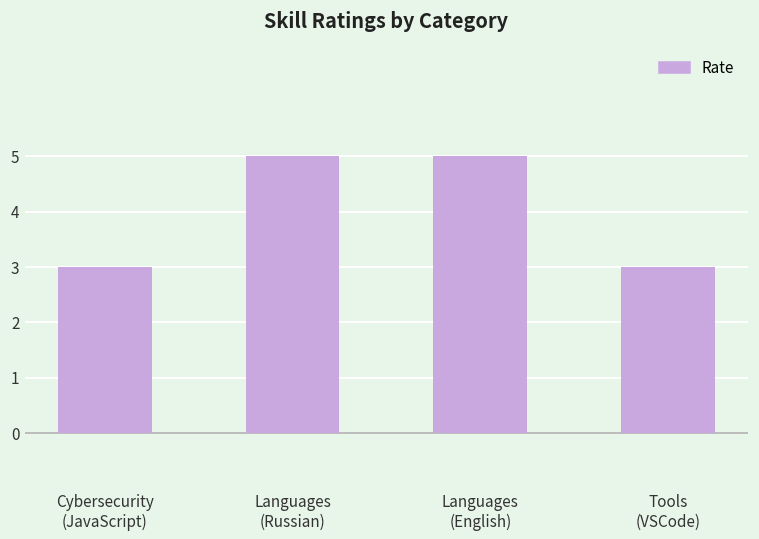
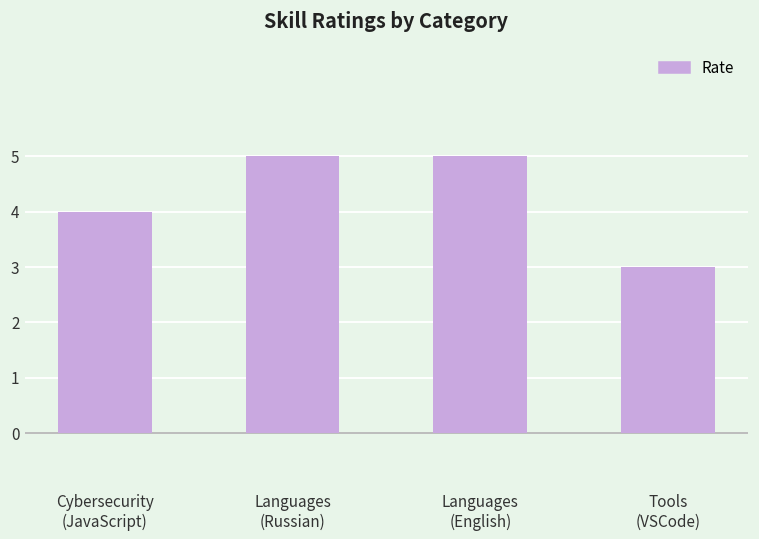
  {
-   "Cybersecurity (JavaScript)": 3,
+   "Cybersecurity (JavaScript)": 4,
    "Languages (Russian)": 5,
    "Languages (English)": 5,
    "Tools (VSCode)": 3
  }
